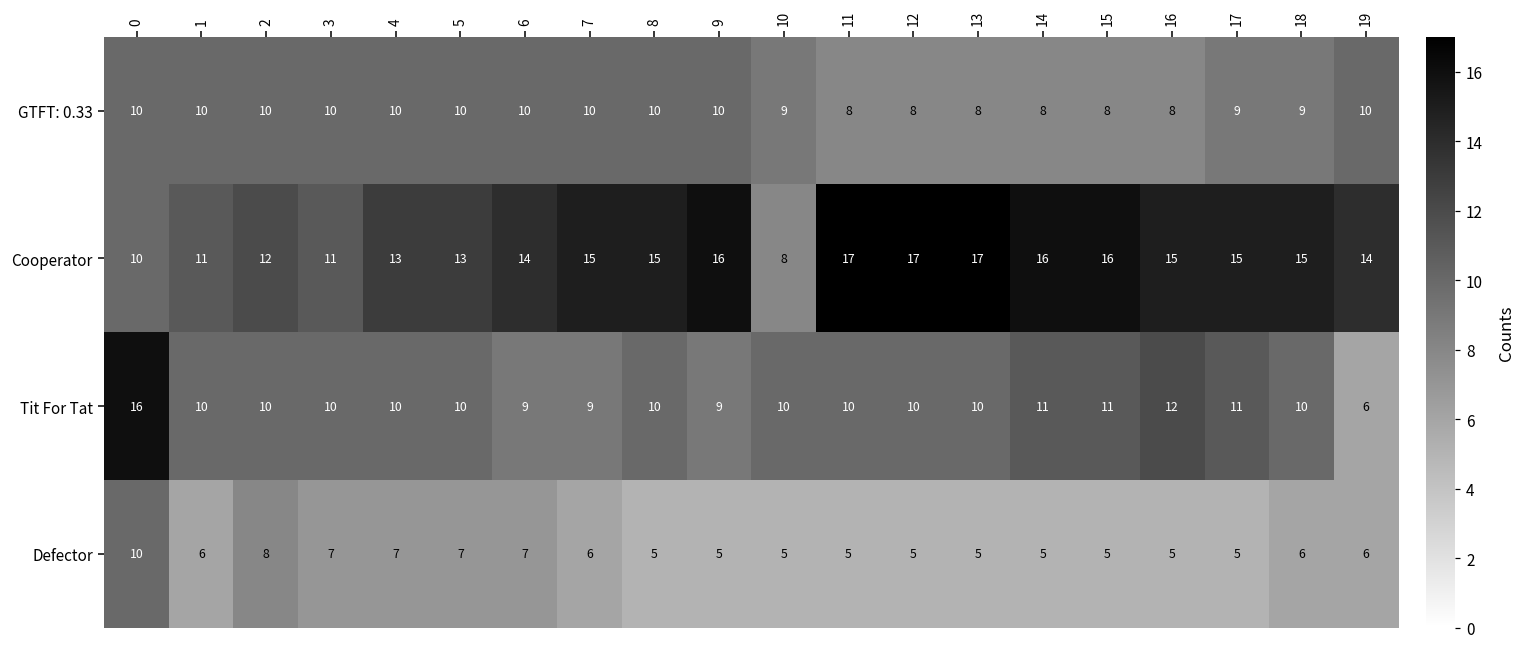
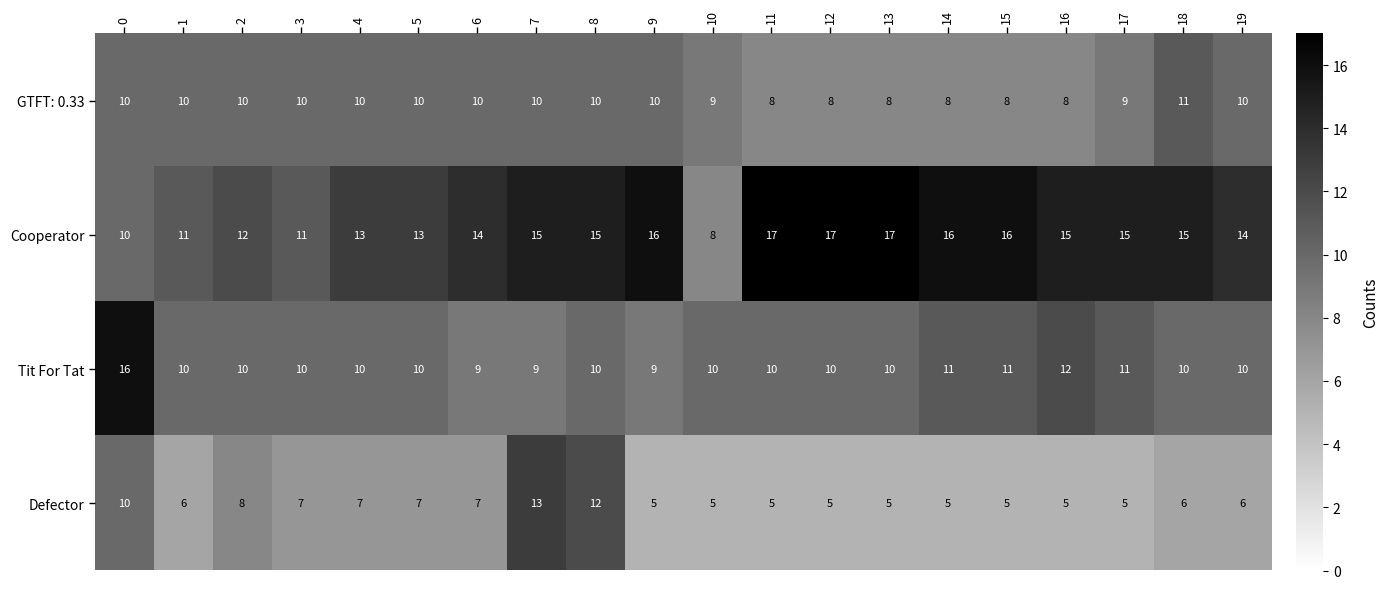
  {
    "GTFT: 0.33": {
      "0": 10,
      "1": 10,
      "2": 10,
      "3": 10,
      "4": 10,
      "5": 10,
      "6": 10,
      "7": 10,
      "8": 10,
      "9": 10,
      "10": 9,
      "11": 8,
      "12": 8,
      "13": 8,
      "14": 8,
      "15": 8,
      "16": 8,
      "17": 9,
-     "18": 9,
+     "18": 11,
      "19": 10
    },
    "Cooperator": {
      "0": 10,
      "1": 11,
      "2": 12,
      "3": 11,
      "4": 13,
      "5": 13,
      "6": 14,
      "7": 15,
      "8": 15,
      "9": 16,
      "10": 8,
      "11": 17,
      "12": 17,
      "13": 17,
      "14": 16,
      "15": 16,
      "16": 15,
      "17": 15,
      "18": 15,
      "19": 14
    },
    "Tit For Tat": {
      "0": 16,
      "1": 10,
      "2": 10,
      "3": 10,
      "4": 10,
      "5": 10,
      "6": 9,
      "7": 9,
      "8": 10,
      "9": 9,
      "10": 10,
      "11": 10,
      "12": 10,
      "13": 10,
      "14": 11,
      "15": 11,
      "16": 12,
      "17": 11,
      "18": 10,
-     "19": 6
+     "19": 10
    },
    "Defector": {
      "0": 10,
      "1": 6,
      "2": 8,
      "3": 7,
      "4": 7,
      "5": 7,
      "6": 7,
-     "7": 6,
-     "8": 5,
+     "7": 13,
+     "8": 12,
      "9": 5,
      "10": 5,
      "11": 5,
      "12": 5,
      "13": 5,
      "14": 5,
      "15": 5,
      "16": 5,
      "17": 5,
      "18": 6,
      "19": 6
    }
  }
